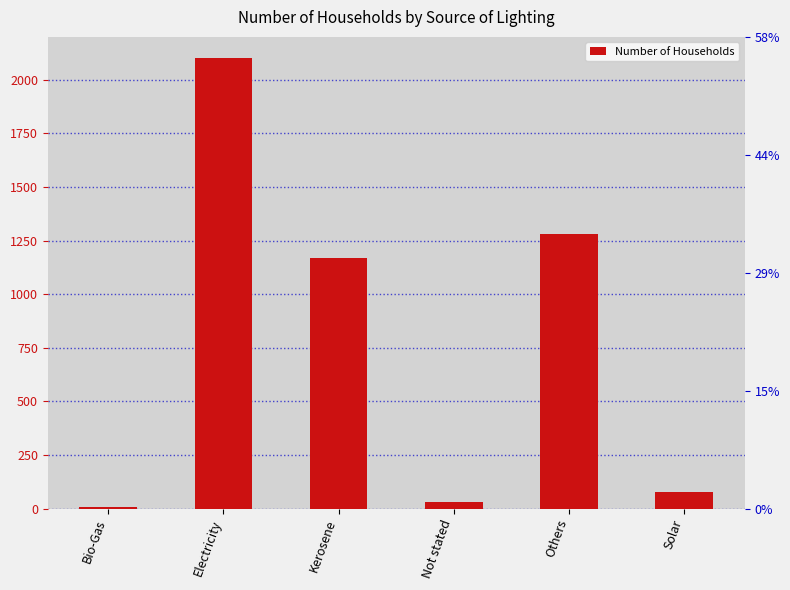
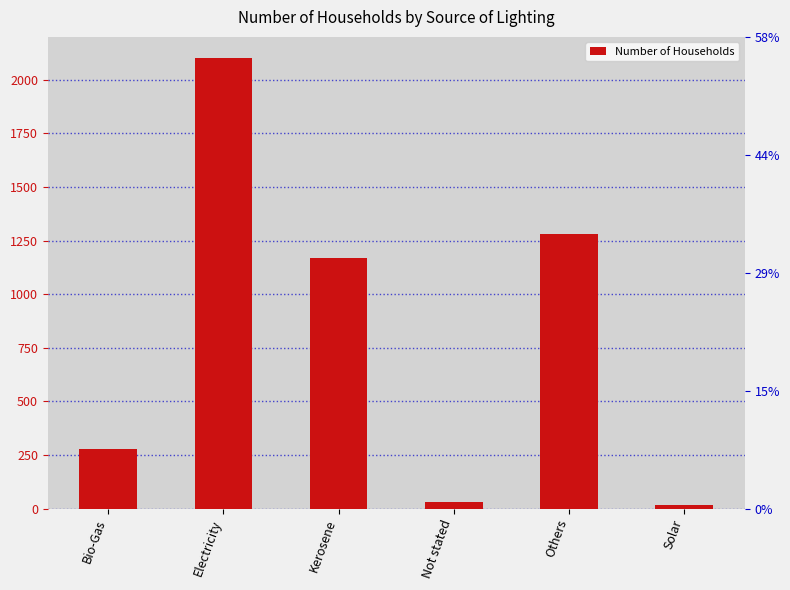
  {
-   "Bio-Gas": 10,
+   "Bio-Gas": 280,
    "Electricity": 2100,
    "Kerosene": 1170,
    "Not stated": 30,
    "Others": 1280,
-   "Solar": 80
+   "Solar": 20
  }
